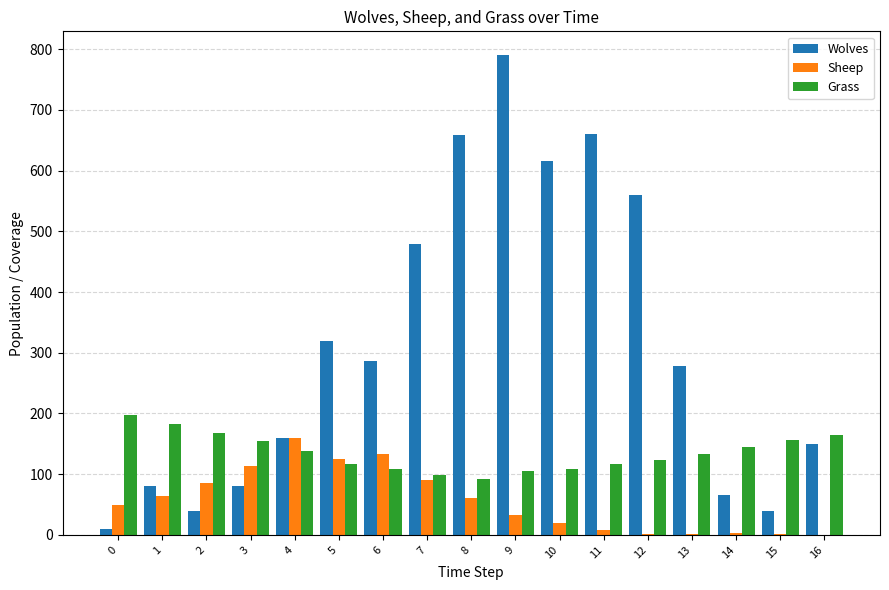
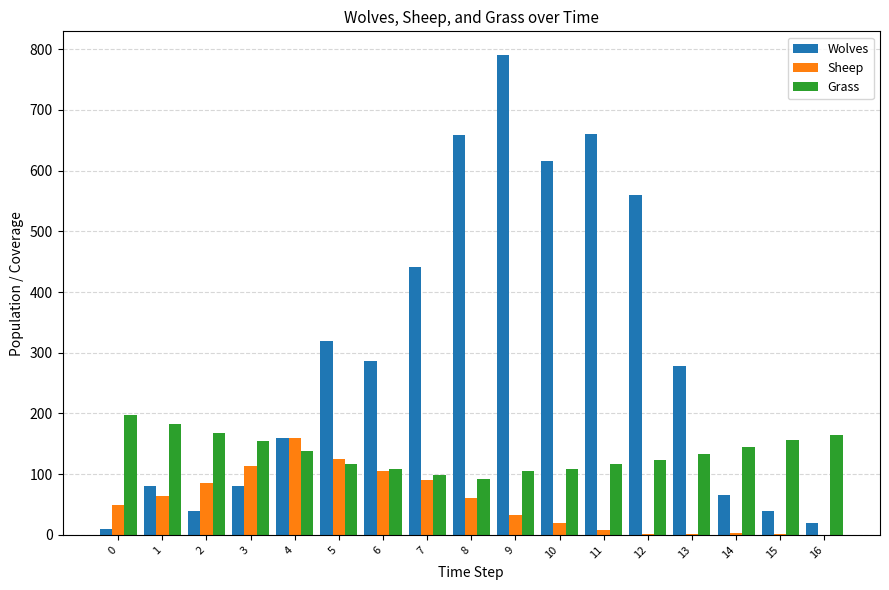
  {
    "Wolves": {
      "0": 10,
      "1": 80,
      "2": 40,
      "3": 80,
      "4": 160,
      "5": 320,
      "6": 290,
-     "7": 480,
+     "7": 440,
      "8": 660,
      "9": 790,
      "10": 620,
      "11": 660,
      "12": 560,
      "13": 280,
      "14": 70,
      "15": 40,
-     "16": 150
+     "16": 20
    },
    "Sheep": {
      "0": 50,
      "1": 60,
      "2": 90,
      "3": 110,
      "4": 160,
      "5": 130,
-     "6": 130,
+     "6": 110,
      "7": 90,
      "8": 60,
      "9": 30,
      "10": 20,
      "11": 10,
      "16": 0
    },
    "Grass": {
      "0": 200,
      "1": 180,
      "2": 170,
      "3": 160,
      "4": 140,
      "5": 120,
      "6": 110,
      "7": 100,
      "8": 90,
      "9": 110,
      "10": 110,
      "11": 120,
      "12": 120,
      "13": 130,
      "14": 140,
      "15": 160,
      "16": 170
    }
  }
